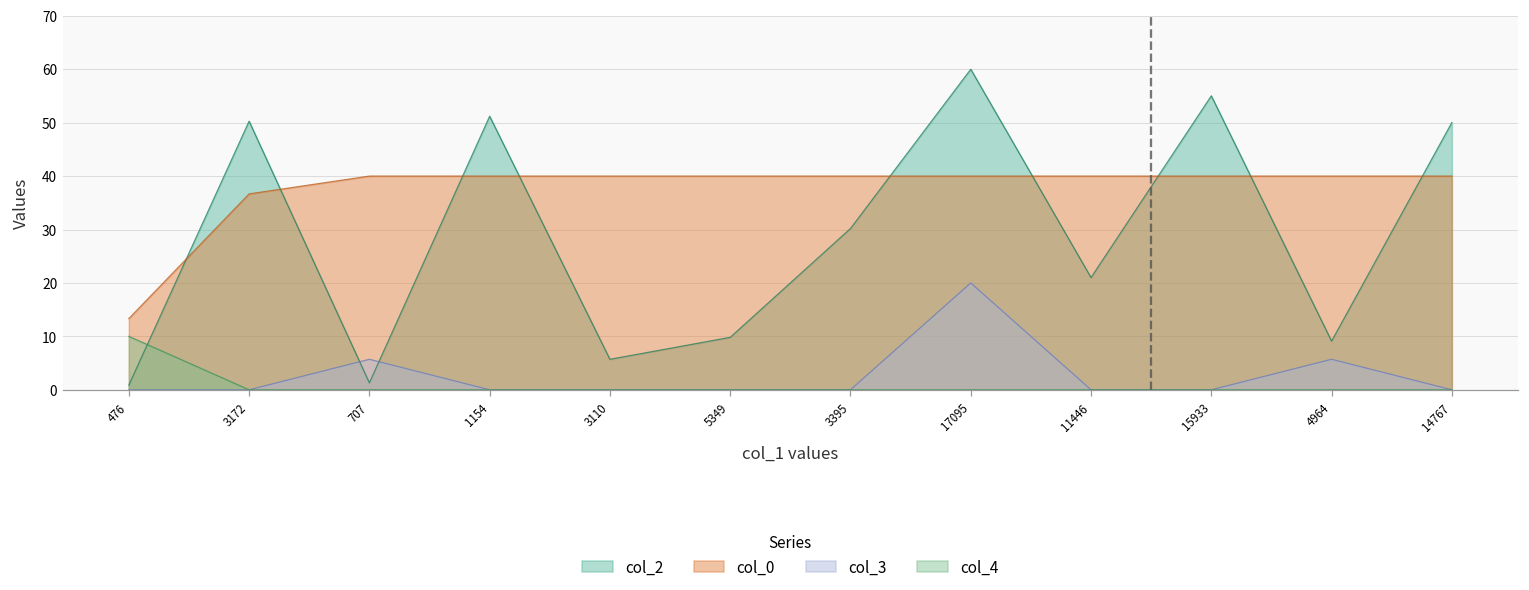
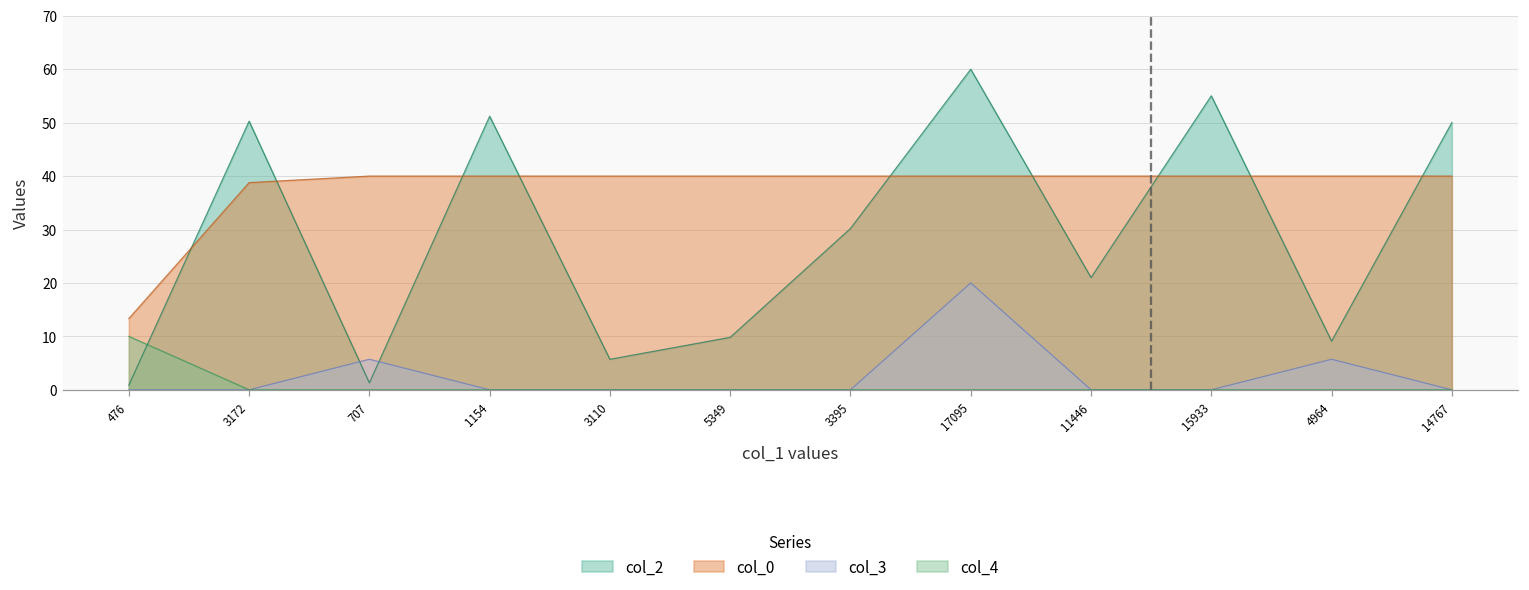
  {
    "col_0": {
      "476": 13,
-     "3172": 37,
+     "3172": 39,
      "707": 40,
      "1154": 40,
      "3110": 40,
      "5349": 40,
      "3395": 40,
      "17095": 40,
      "11446": 40,
      "15933": 40,
      "4964": 40,
      "14767": 40
    }
  }
